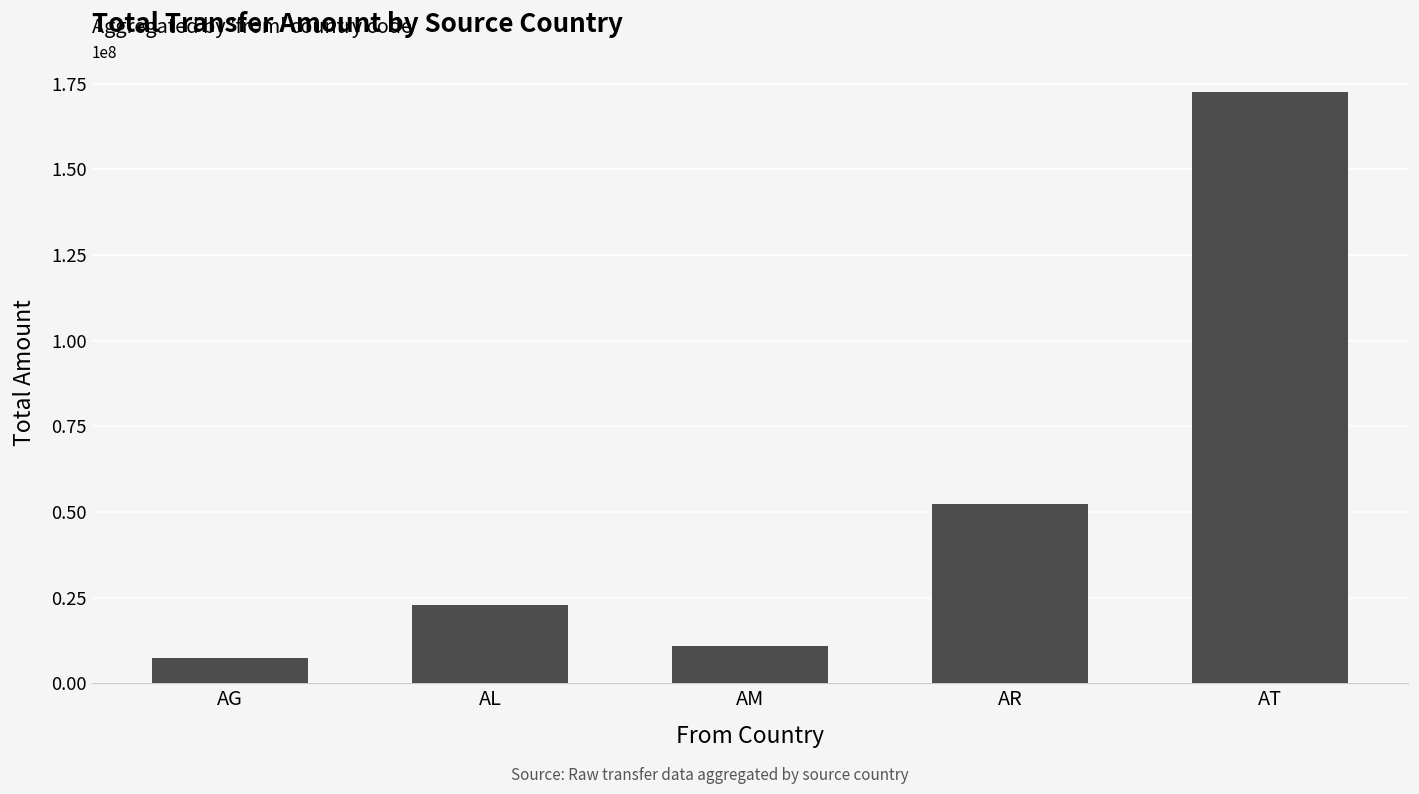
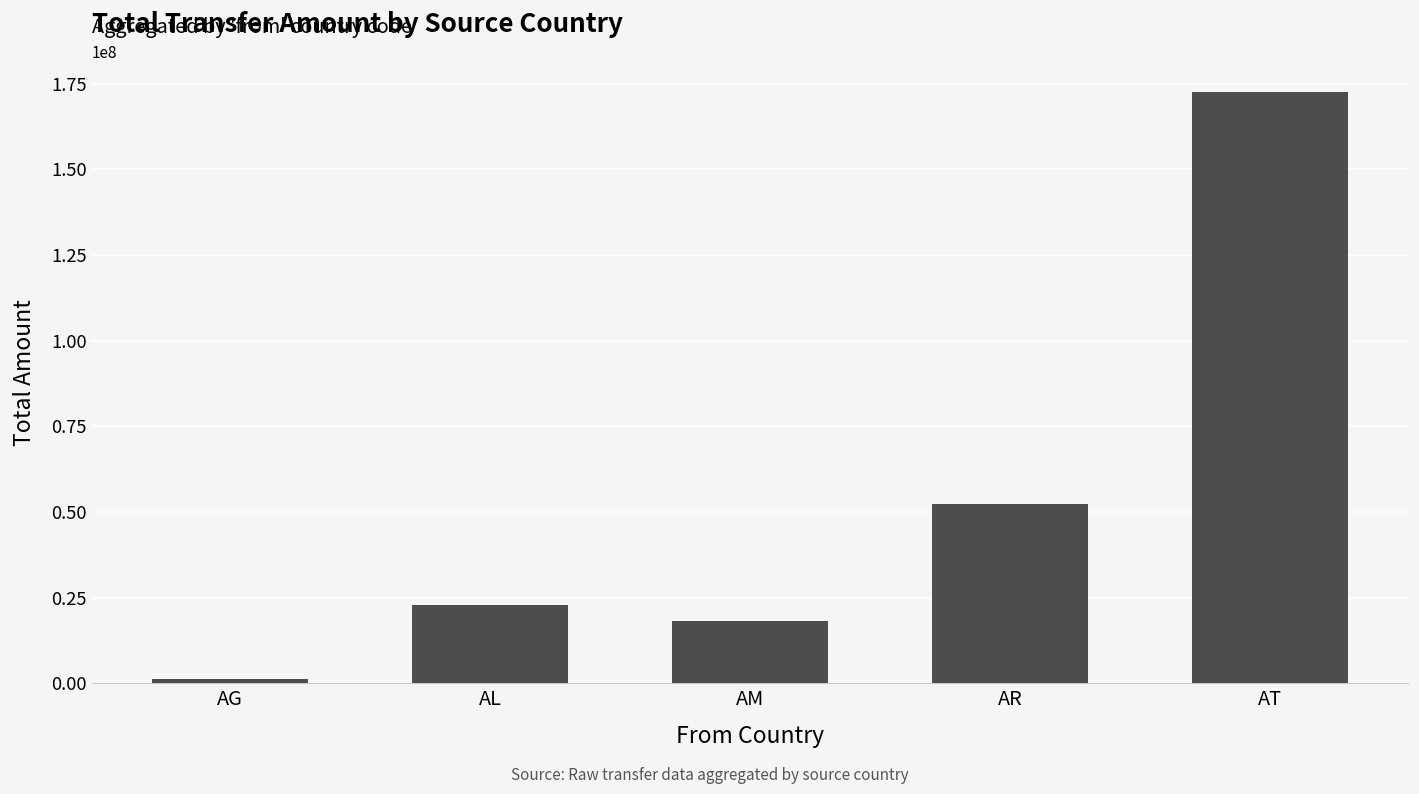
  {
-   "AG": 7000000,
+   "AG": 1000000,
    "AL": 23000000,
-   "AM": 11000000,
+   "AM": 18000000,
    "AR": 52000000,
    "AT": 173000000
  }
